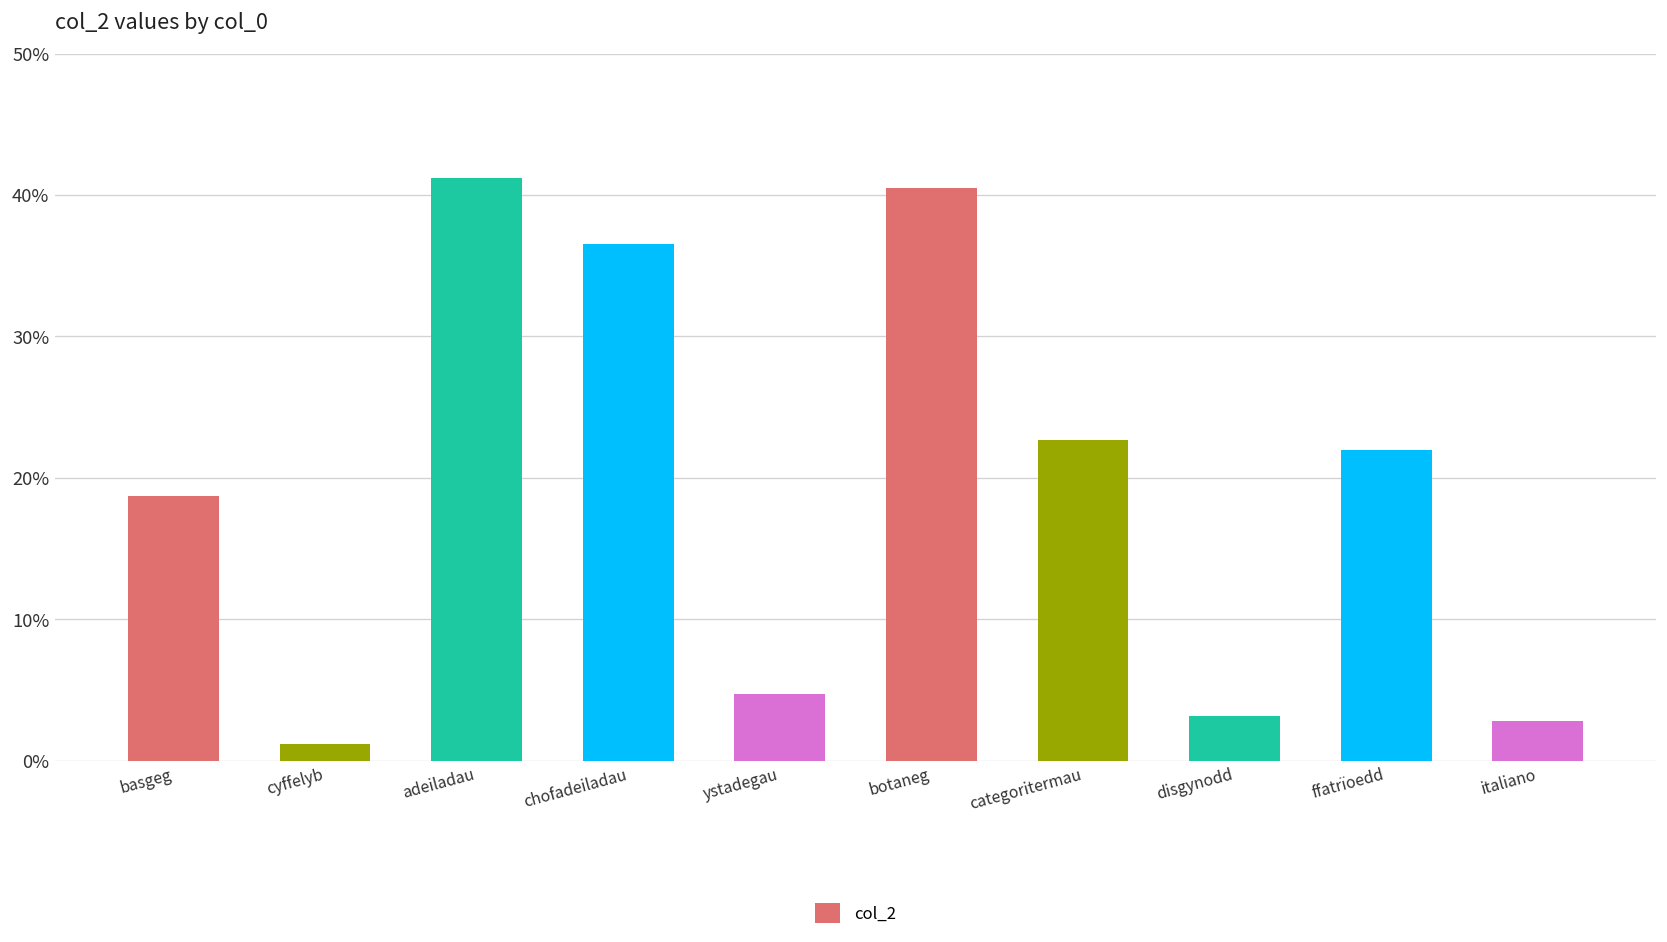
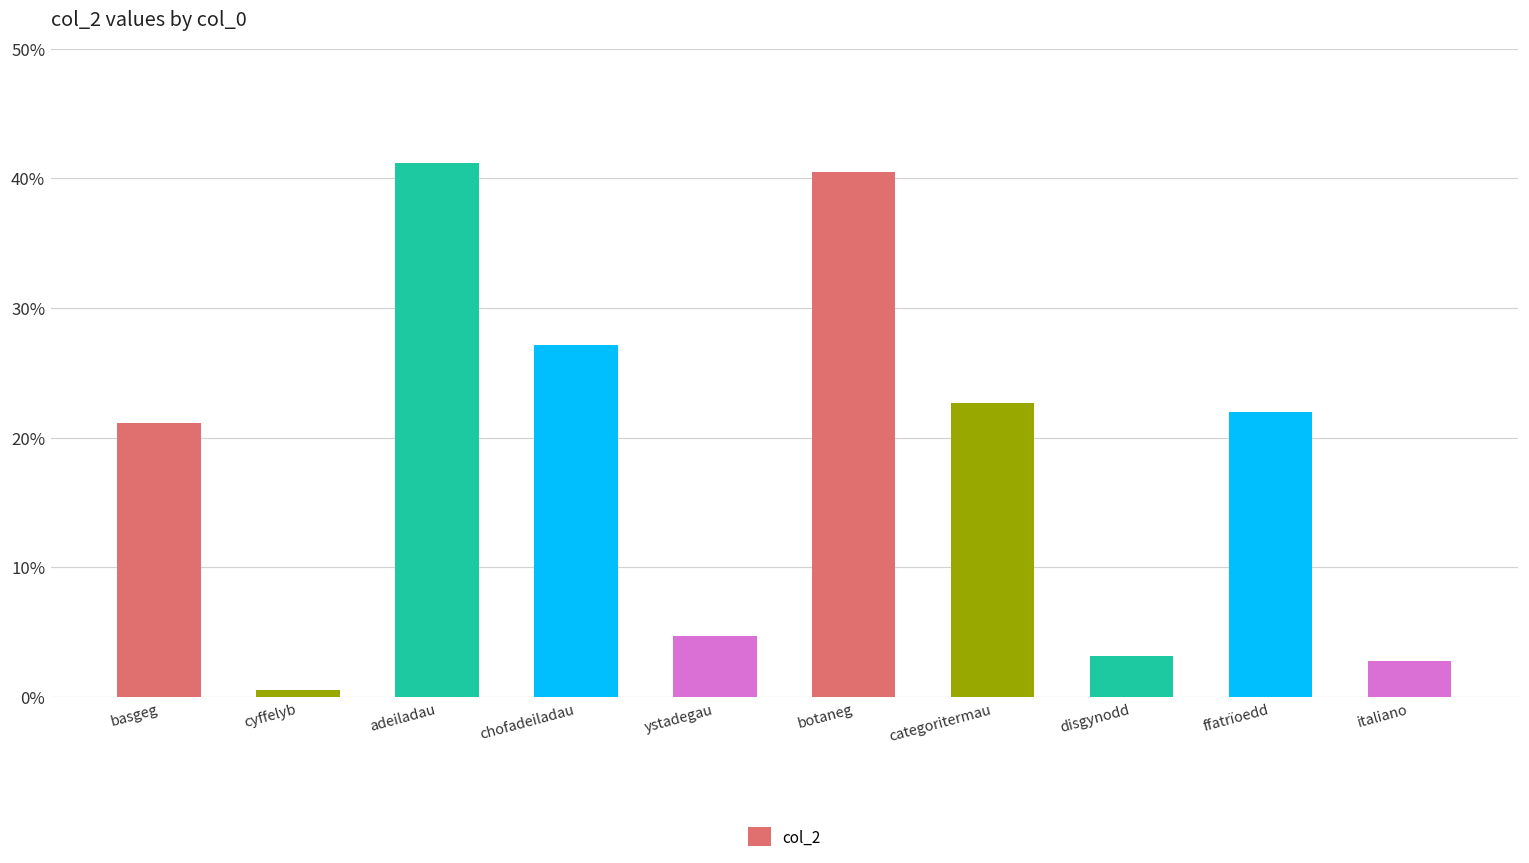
  {
-   "basgeg": "18.7%",
-   "cyffelyb": "1.2%",
+   "basgeg": "21.2%",
+   "cyffelyb": "0.5%",
    "adeiladau": "41.2%",
-   "chofadeiladau": "36.5%",
+   "chofadeiladau": "27.1%",
    "ystadegau": "4.7%",
    "botaneg": "40.5%",
    "categoritermau": "22.7%",
    "disgynodd": "3.1%",
    "ffatrïoedd": "22.0%",
    "italiano": "2.8%"
  }
